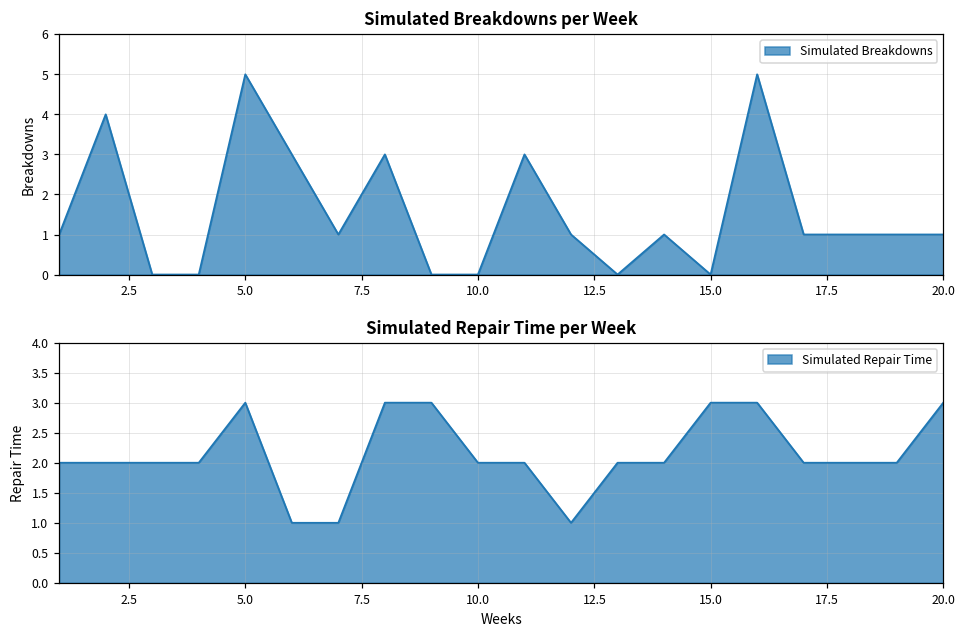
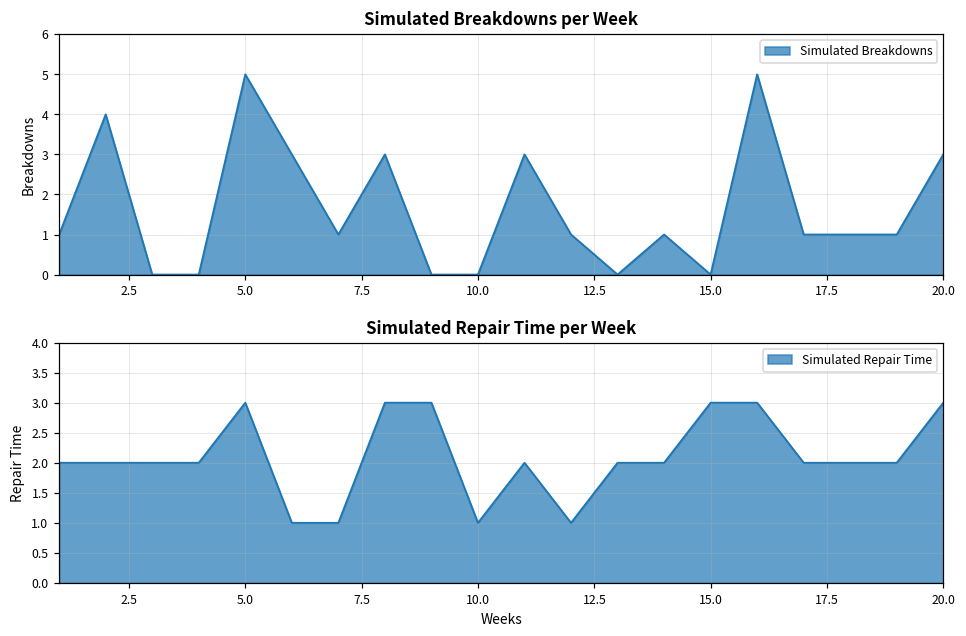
  {
    "Simulated Breakdowns per Week": {
      "5.0": 5,
      "10.0": 0,
      "15.0": 0,
-     "20.0": 1
+     "20.0": 3
    },
    "Simulated Repair Time per Week": {
      "5.0": 3,
-     "10.0": 2,
+     "10.0": 1,
      "15.0": 3,
      "20.0": 3
    }
  }
